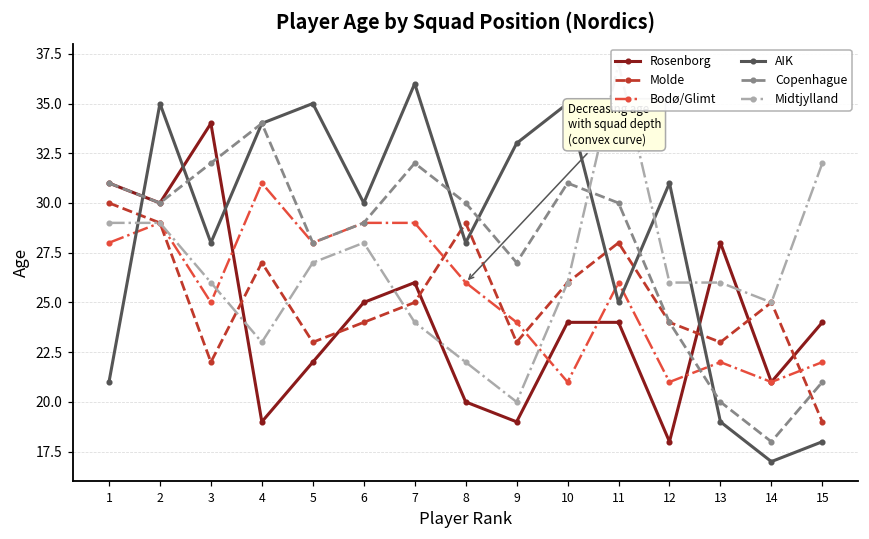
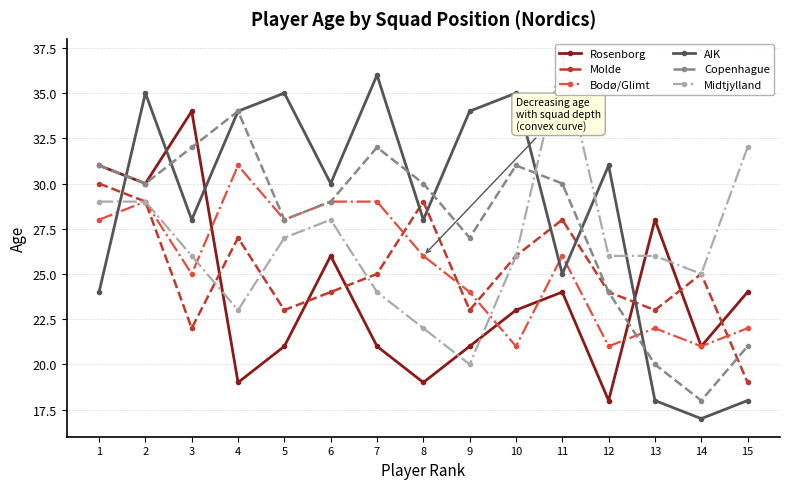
  {
    "Rosenborg": {
      "3": 34,
      "4": 19,
-     "5": 22,
-     "6": 25,
-     "7": 26,
-     "8": 20,
-     "9": 19,
-     "10": 24,
+     "5": 21,
+     "6": 26,
+     "7": 21,
+     "8": 19,
+     "9": 21,
+     "10": 23,
      "11": 24,
      "12": 18,
      "13": 28,
      "15": 24
    },
    "AIK": {
-     "1": 21,
+     "1": 24,
      "2": 35,
      "3": 28,
      "5": 35,
      "6": 30,
      "7": 36,
      "8": 28,
-     "9": 33,
+     "9": 34,
      "11": 25,
      "12": 31,
-     "13": 19,
+     "13": 18,
      "14": 17,
      "15": 18
    }
  }
